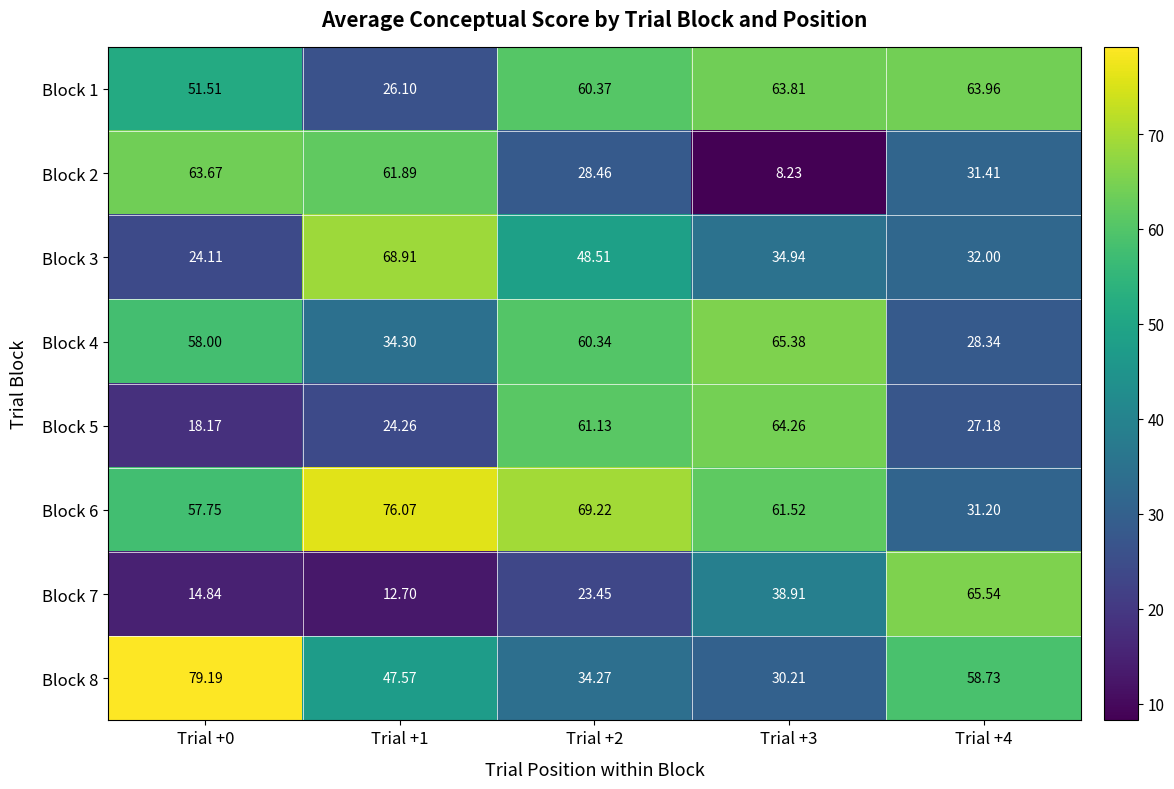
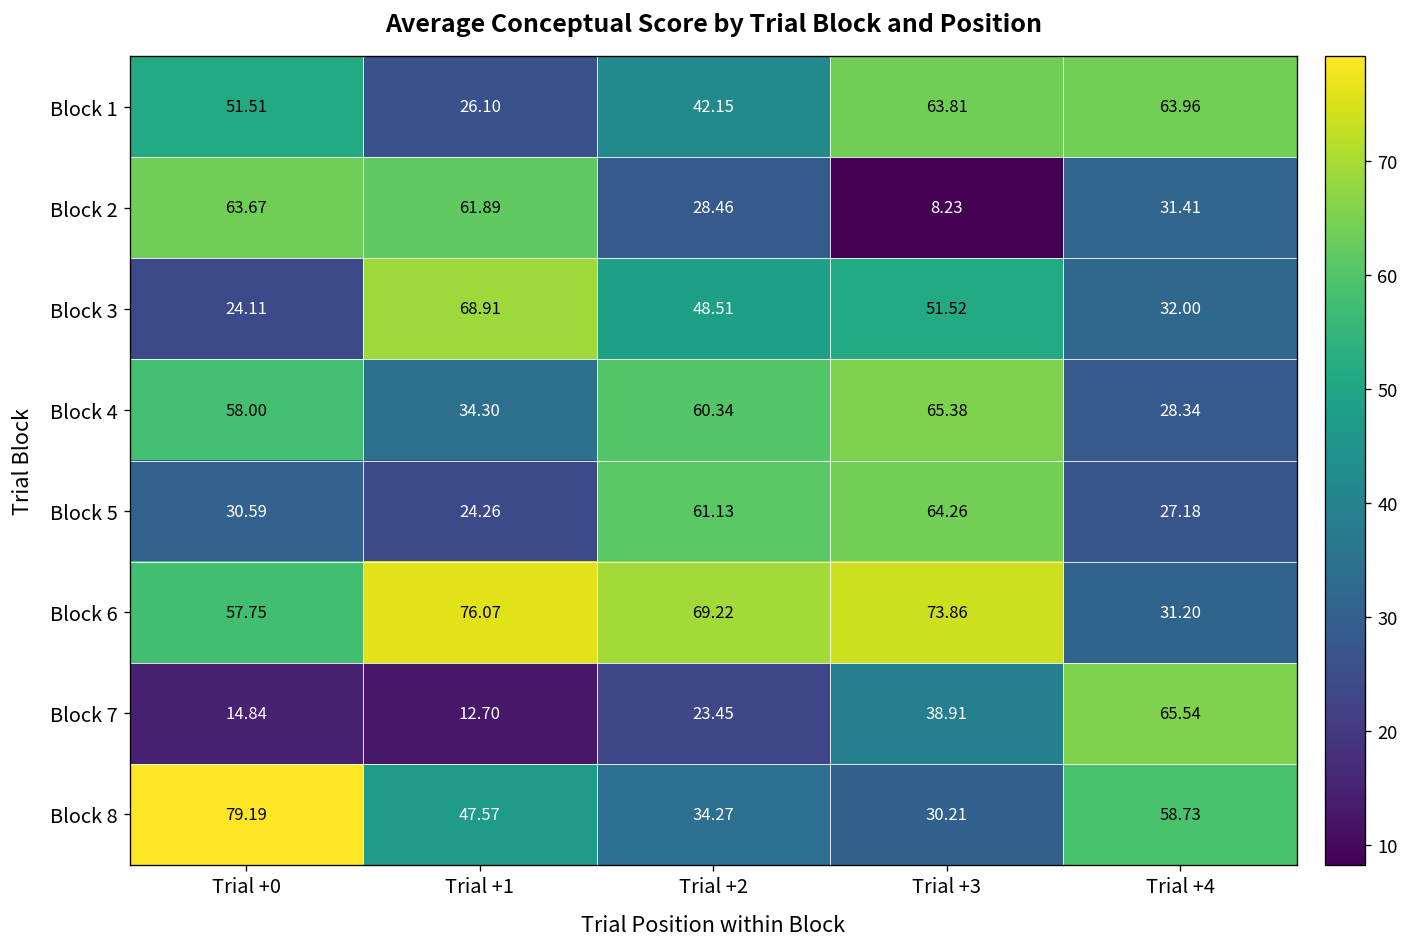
  {
    "Block 1": {
      "Trial +0": 51.51,
      "Trial +1": 26.10,
-     "Trial +2": 60.37,
+     "Trial +2": 42.15,
      "Trial +3": 63.81,
      "Trial +4": 63.96
    },
    "Block 2": {
      "Trial +0": 63.67,
      "Trial +1": 61.89,
      "Trial +2": 28.46,
      "Trial +3": 8.23,
      "Trial +4": 31.41
    },
    "Block 3": {
      "Trial +0": 24.11,
      "Trial +1": 68.91,
      "Trial +2": 48.51,
-     "Trial +3": 34.94,
+     "Trial +3": 51.52,
      "Trial +4": 32.00
    },
    "Block 4": {
      "Trial +0": 58.00,
      "Trial +1": 34.30,
      "Trial +2": 60.34,
      "Trial +3": 65.38,
      "Trial +4": 28.34
    },
    "Block 5": {
-     "Trial +0": 18.17,
+     "Trial +0": 30.59,
      "Trial +1": 24.26,
      "Trial +2": 61.13,
      "Trial +3": 64.26,
      "Trial +4": 27.18
    },
    "Block 6": {
      "Trial +0": 57.75,
      "Trial +1": 76.07,
      "Trial +2": 69.22,
-     "Trial +3": 61.52,
+     "Trial +3": 73.86,
      "Trial +4": 31.20
    },
    "Block 7": {
      "Trial +0": 14.84,
      "Trial +1": 12.70,
      "Trial +2": 23.45,
      "Trial +3": 38.91,
      "Trial +4": 65.54
    },
    "Block 8": {
      "Trial +0": 79.19,
      "Trial +1": 47.57,
      "Trial +2": 34.27,
      "Trial +3": 30.21,
      "Trial +4": 58.73
    }
  }
